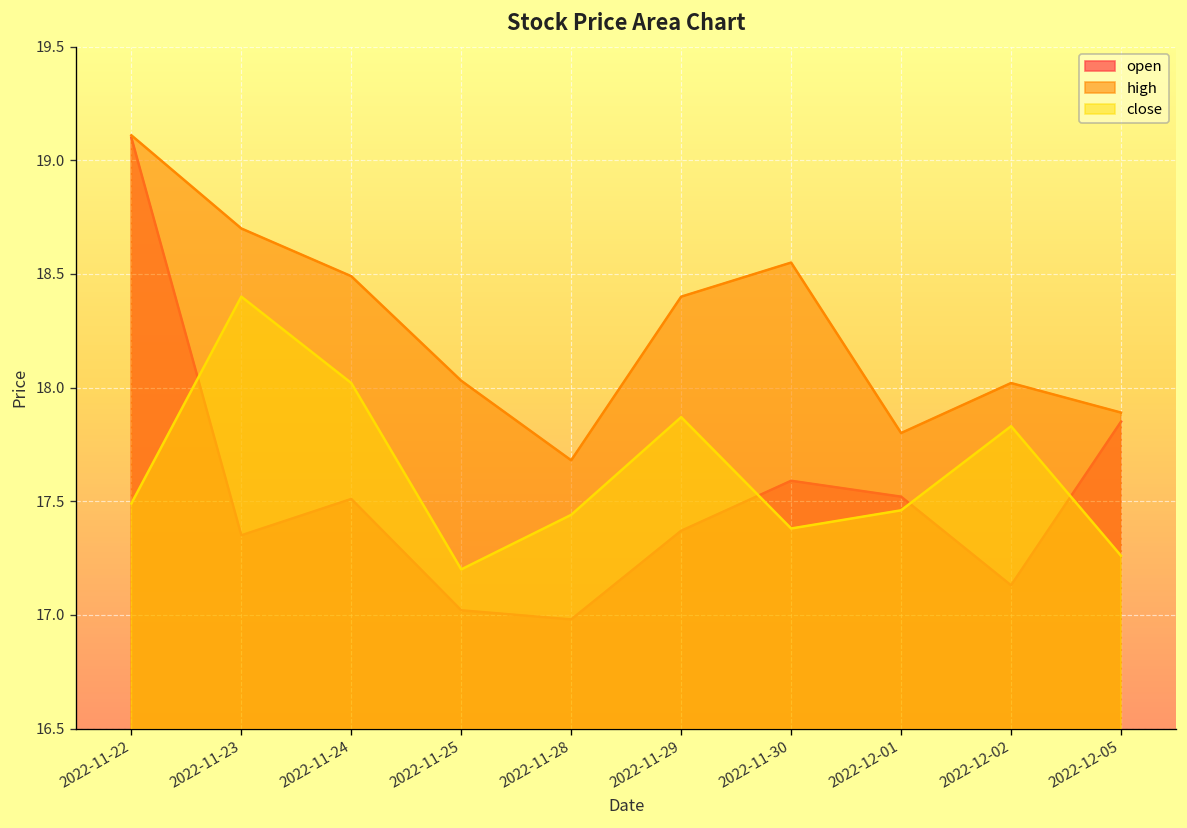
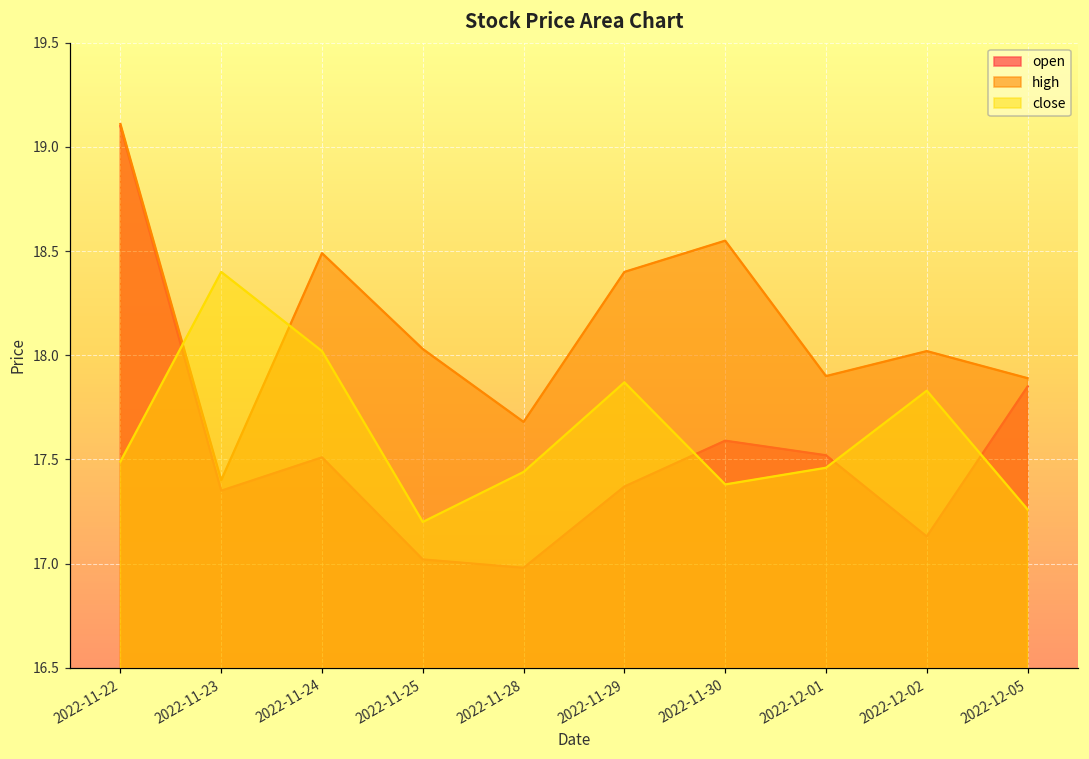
  {
    "open": {
      "2022-11-23": 17.35,
      "2022-11-24": 17.5,
      "2022-11-25": 17.02,
      "2022-11-28": 16.98,
      "2022-11-29": 17.37,
      "2022-11-30": 17.6,
      "2022-12-01": 17.52,
      "2022-12-02": 17.13,
      "2022-12-05": 17.85
    },
    "high": {
-     "2022-11-23": 18.7,
+     "2022-11-23": 17.4,
      "2022-11-24": 18.5,
      "2022-11-25": 18.03,
      "2022-11-28": 17.68,
      "2022-11-29": 18.4,
      "2022-11-30": 18.55,
-     "2022-12-01": 17.8,
+     "2022-12-01": 17.9,
      "2022-12-02": 18.02,
      "2022-12-05": 17.9
    },
    "close": {
      "2022-11-22": 17.5,
      "2022-11-23": 18.4,
      "2022-11-24": 18.02,
      "2022-11-25": 17.2,
      "2022-11-28": 17.44,
      "2022-11-29": 17.87,
      "2022-11-30": 17.38,
      "2022-12-01": 17.46,
      "2022-12-02": 17.83,
      "2022-12-05": 17.26
    }
  }
